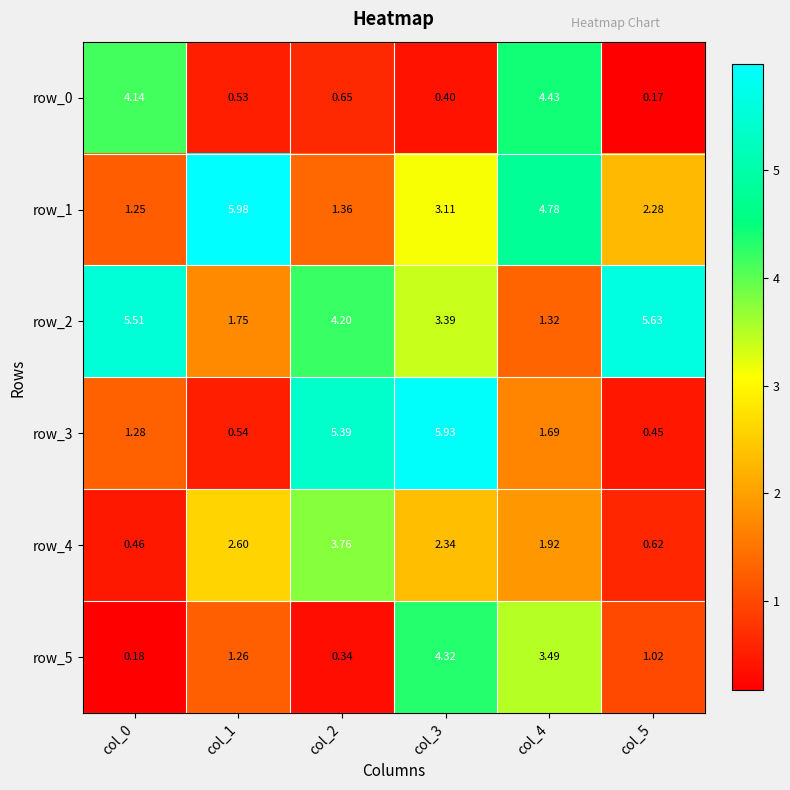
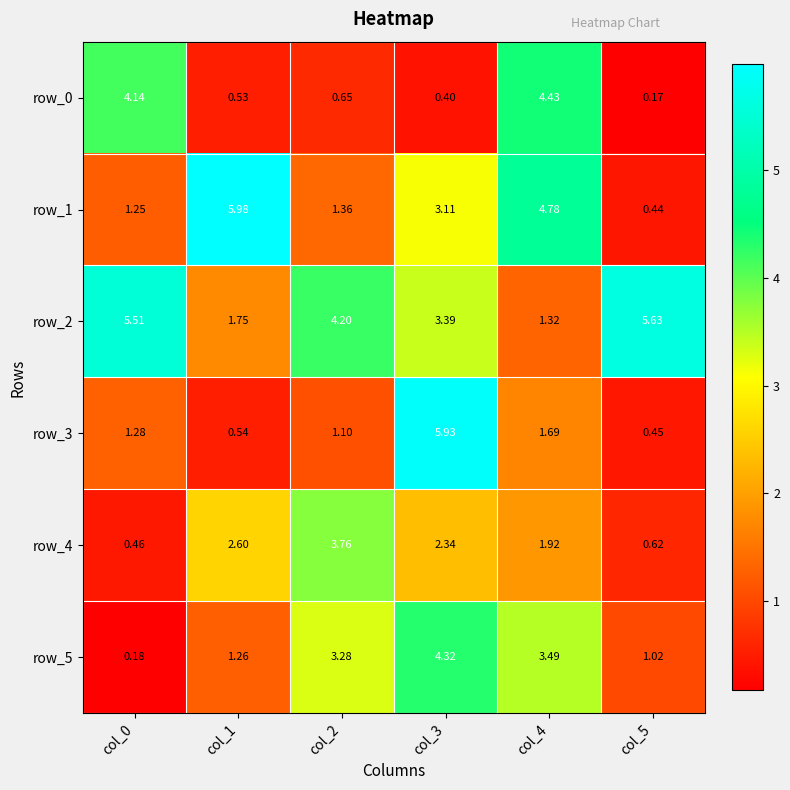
  {
    "row_0": {
      "col_0": 4.14,
      "col_1": 0.53,
      "col_2": 0.65,
      "col_3": 0.40,
      "col_4": 4.43,
      "col_5": 0.17
    },
    "row_1": {
      "col_0": 1.25,
      "col_1": 5.98,
      "col_2": 1.36,
      "col_3": 3.11,
      "col_4": 4.78,
-     "col_5": 2.28
+     "col_5": 0.44
    },
    "row_2": {
      "col_0": 5.51,
      "col_1": 1.75,
      "col_2": 4.20,
      "col_3": 3.39,
      "col_4": 1.32,
      "col_5": 5.63
    },
    "row_3": {
      "col_0": 1.28,
      "col_1": 0.54,
-     "col_2": 5.39,
+     "col_2": 1.10,
      "col_3": 5.93,
      "col_4": 1.69,
      "col_5": 0.45
    },
    "row_4": {
      "col_0": 0.46,
      "col_1": 2.60,
      "col_2": 3.76,
      "col_3": 2.34,
      "col_4": 1.92,
      "col_5": 0.62
    },
    "row_5": {
      "col_0": 0.18,
      "col_1": 1.26,
-     "col_2": 0.34,
+     "col_2": 3.28,
      "col_3": 4.32,
      "col_4": 3.49,
      "col_5": 1.02
    }
  }
